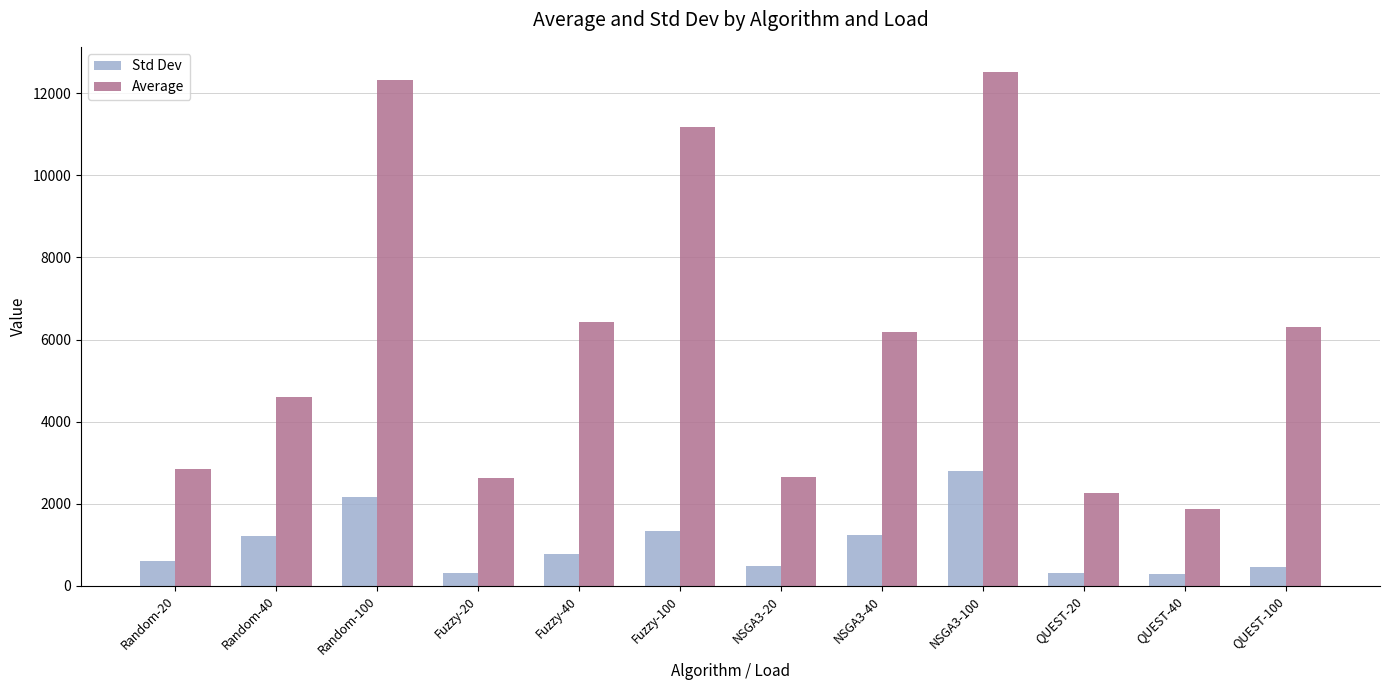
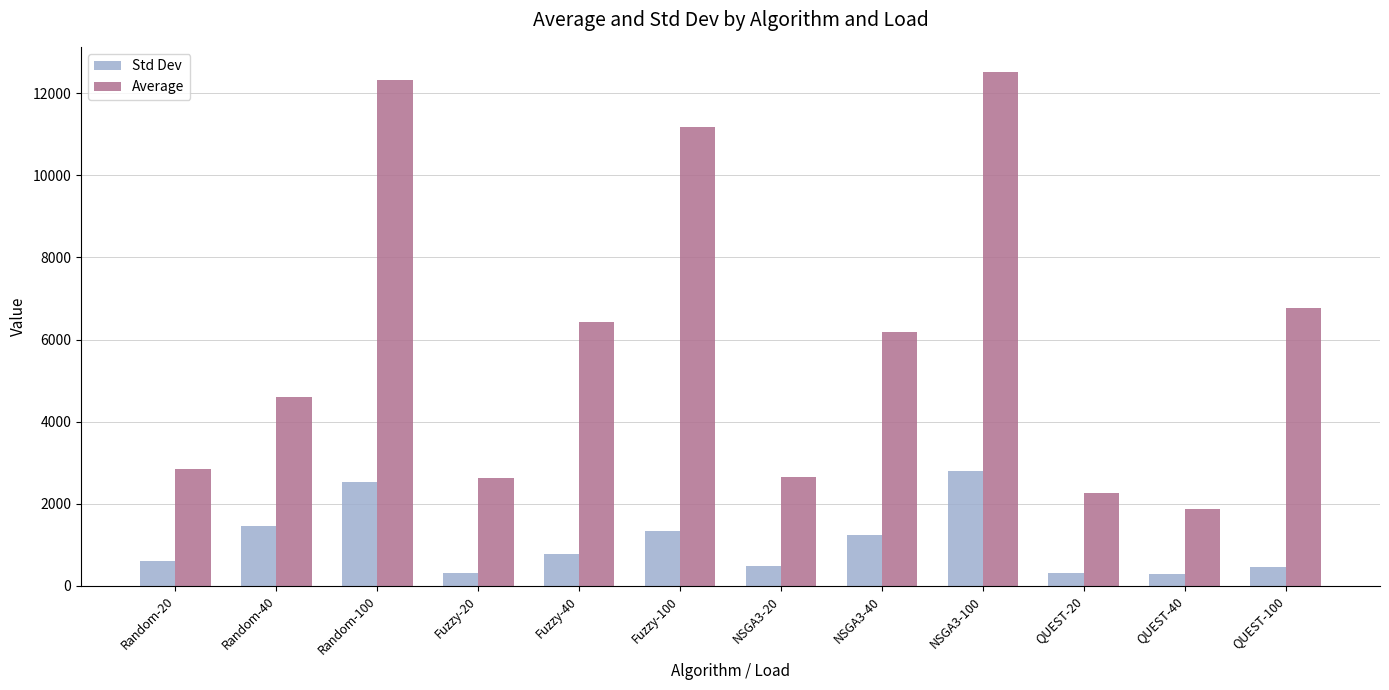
  {
    "Std Dev": {
      "Random-20": 600,
-     "Random-40": 1200,
-     "Random-100": 2200,
+     "Random-40": 1500,
+     "Random-100": 2500,
      "Fuzzy-20": 300,
      "Fuzzy-40": 800,
      "Fuzzy-100": 1300,
      "NSGA3-20": 500,
      "NSGA3-40": 1200,
      "NSGA3-100": 2800,
      "QUEST-20": 300,
      "QUEST-40": 300,
      "QUEST-100": 500
    },
    "Average": {
      "Random-20": 2800,
      "Random-40": 4600,
      "Random-100": 12300,
      "Fuzzy-20": 2600,
      "Fuzzy-40": 6400,
      "Fuzzy-100": 11200,
      "NSGA3-20": 2600,
      "NSGA3-40": 6200,
      "NSGA3-100": 12500,
      "QUEST-20": 2300,
      "QUEST-40": 1900,
-     "QUEST-100": 6300
+     "QUEST-100": 6800
    }
  }
